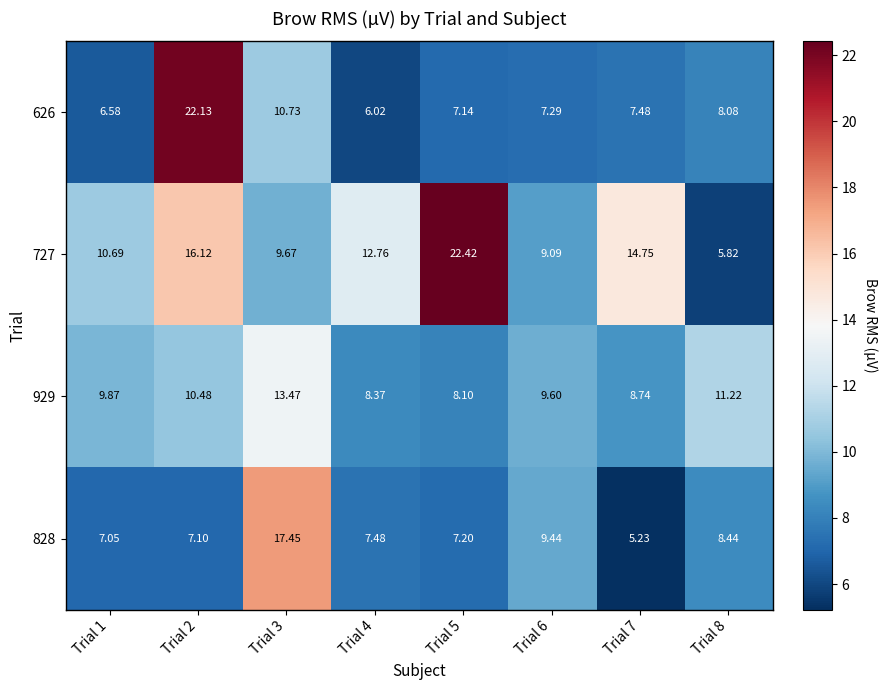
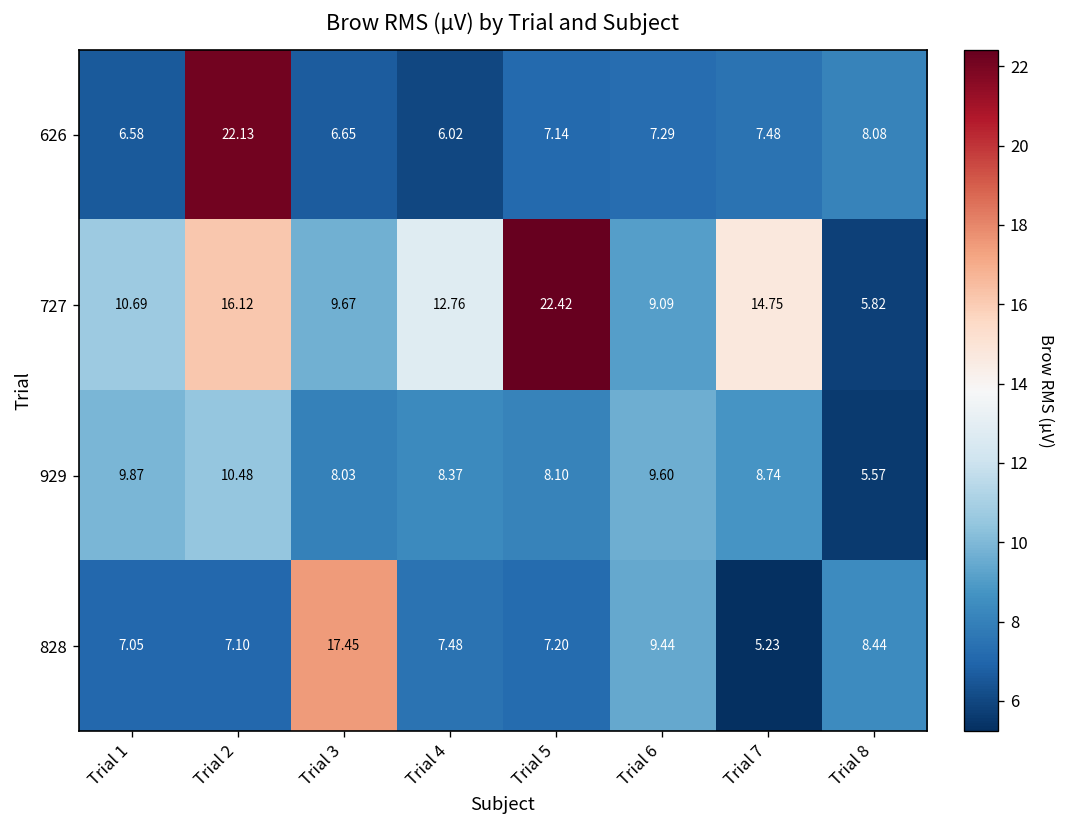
  {
    "626": {
      "Trial 1": 6.58,
      "Trial 2": 22.13,
-     "Trial 3": 10.73,
+     "Trial 3": 6.65,
      "Trial 4": 6.02,
      "Trial 5": 7.14,
      "Trial 6": 7.29,
      "Trial 7": 7.48,
      "Trial 8": 8.08
    },
    "727": {
      "Trial 1": 10.69,
      "Trial 2": 16.12,
      "Trial 3": 9.67,
      "Trial 4": 12.76,
      "Trial 5": 22.42,
      "Trial 6": 9.09,
      "Trial 7": 14.75,
      "Trial 8": 5.82
    },
    "929": {
      "Trial 1": 9.87,
      "Trial 2": 10.48,
-     "Trial 3": 13.47,
+     "Trial 3": 8.03,
      "Trial 4": 8.37,
      "Trial 5": 8.10,
      "Trial 6": 9.60,
      "Trial 7": 8.74,
-     "Trial 8": 11.22
+     "Trial 8": 5.57
    },
    "828": {
      "Trial 1": 7.05,
      "Trial 2": 7.10,
      "Trial 3": 17.45,
      "Trial 4": 7.48,
      "Trial 5": 7.20,
      "Trial 6": 9.44,
      "Trial 7": 5.23,
      "Trial 8": 8.44
    }
  }
